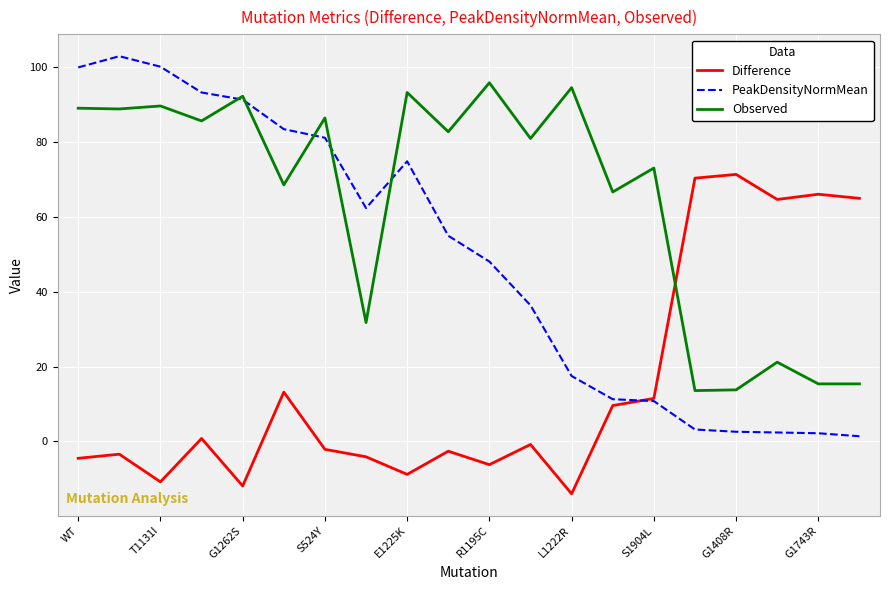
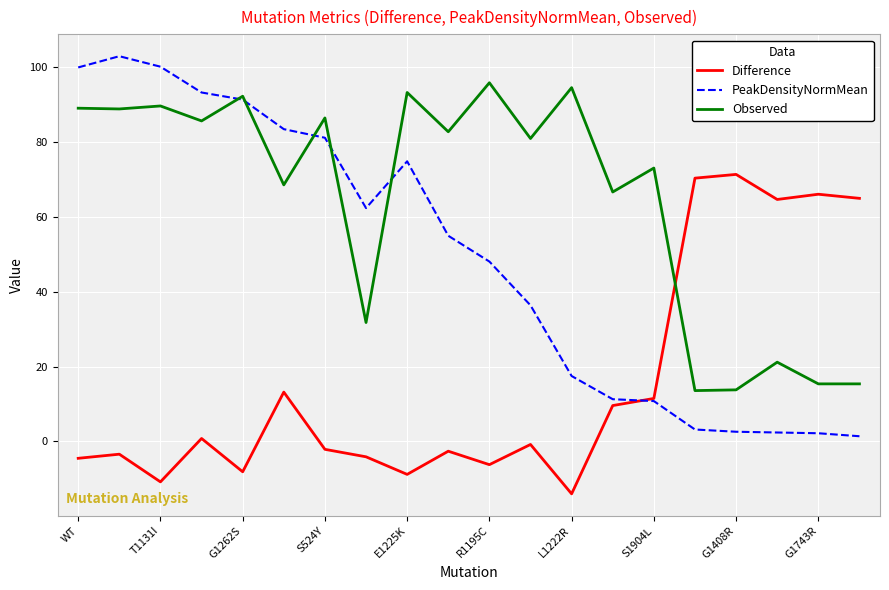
  {
    "Difference": {
      "WT": -5,
      "T1131I": -11,
-     "G1262S": -12,
+     "G1262S": -8,
      "S524Y": -2,
      "E1225K": -9,
      "R1195C": -6,
      "L1222R": -14,
      "S1904L": 12,
      "G1408R": 71,
      "G1743R": 66
    },
    "PeakDensityNormMean": {
      "WT": 100,
      "T1131I": 100,
      "G1262S": 91,
      "S524Y": 81,
      "E1225K": 75,
      "R1195C": 48,
      "L1222R": 18,
      "S1904L": 11,
      "G1408R": 3,
      "G1743R": 2
    },
    "Observed": {
      "WT": 89,
      "T1131I": 90,
      "G1262S": 92,
      "S524Y": 87,
      "E1225K": 93,
      "R1195C": 96,
      "L1222R": 95,
      "S1904L": 73,
      "G1408R": 14,
      "G1743R": 15
    }
  }
